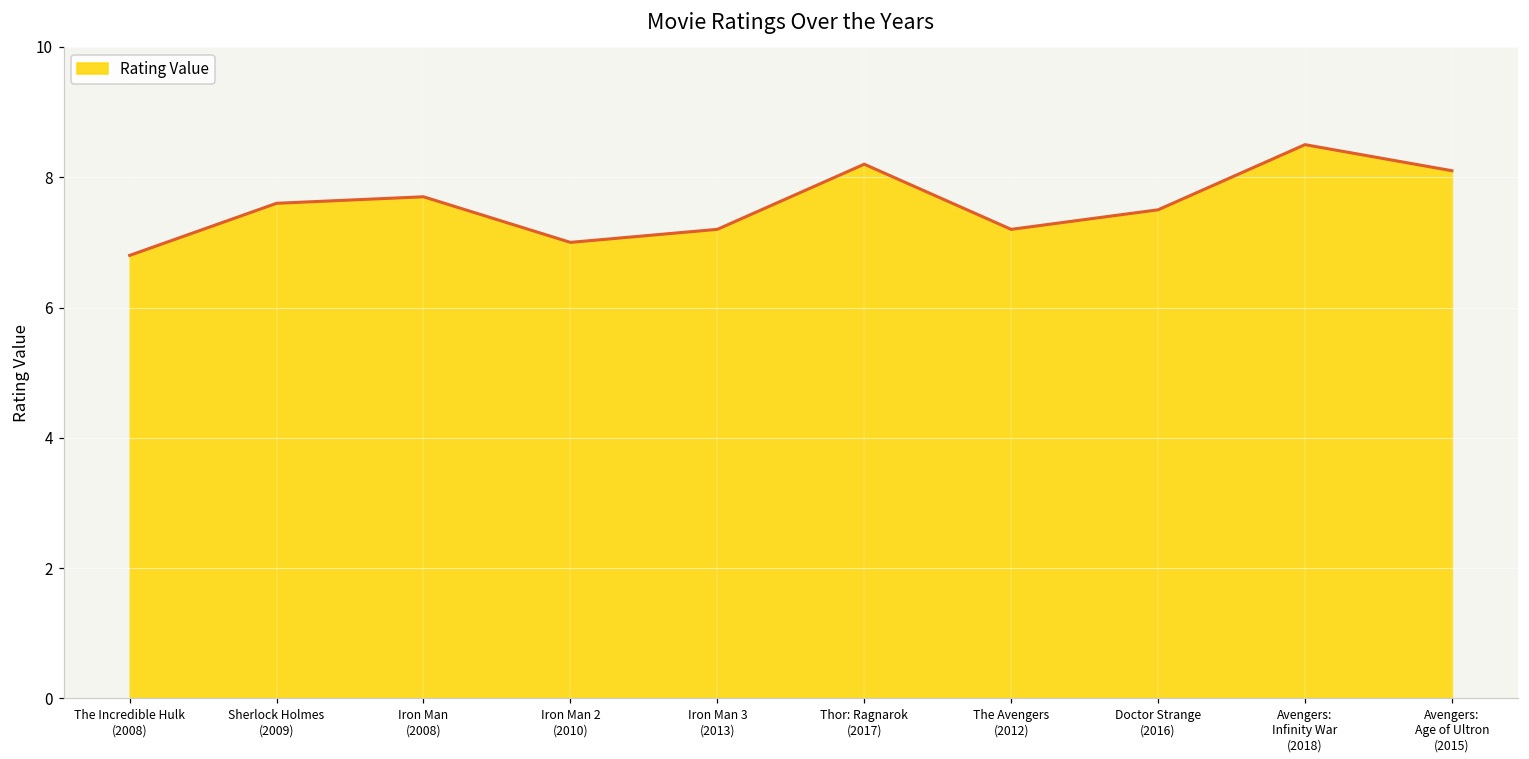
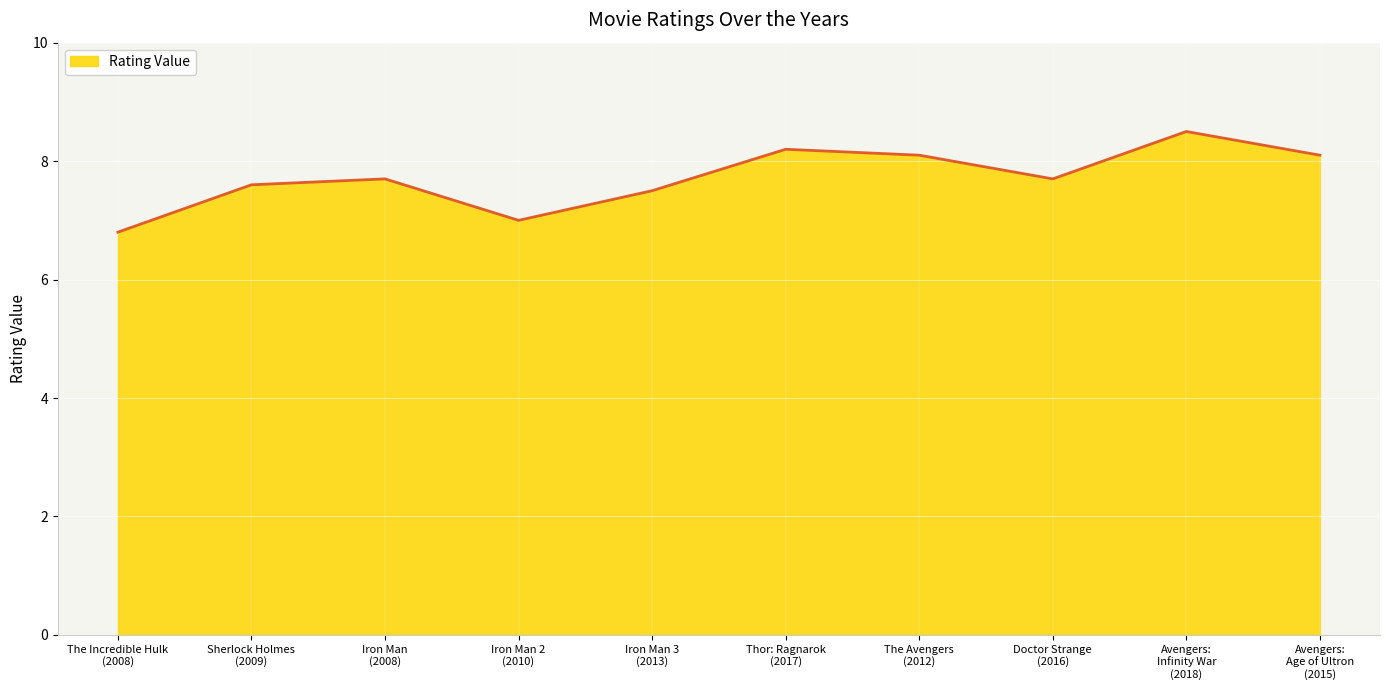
  {
    "The Incredible Hulk (2008)": 6.8,
    "Sherlock Holmes (2009)": 7.6,
    "Iron Man (2008)": 7.7,
    "Iron Man 2 (2010)": 7.0,
-   "Iron Man 3 (2013)": 7.2,
+   "Iron Man 3 (2013)": 7.5,
    "Thor: Ragnarok (2017)": 8.2,
-   "The Avengers (2012)": 7.2,
-   "Doctor Strange (2016)": 7.5,
+   "The Avengers (2012)": 8.1,
+   "Doctor Strange (2016)": 7.7,
    "Avengers: Infinity War (2018)": 8.5,
    "Avengers: Age of Ultron (2015)": 8.1
  }
